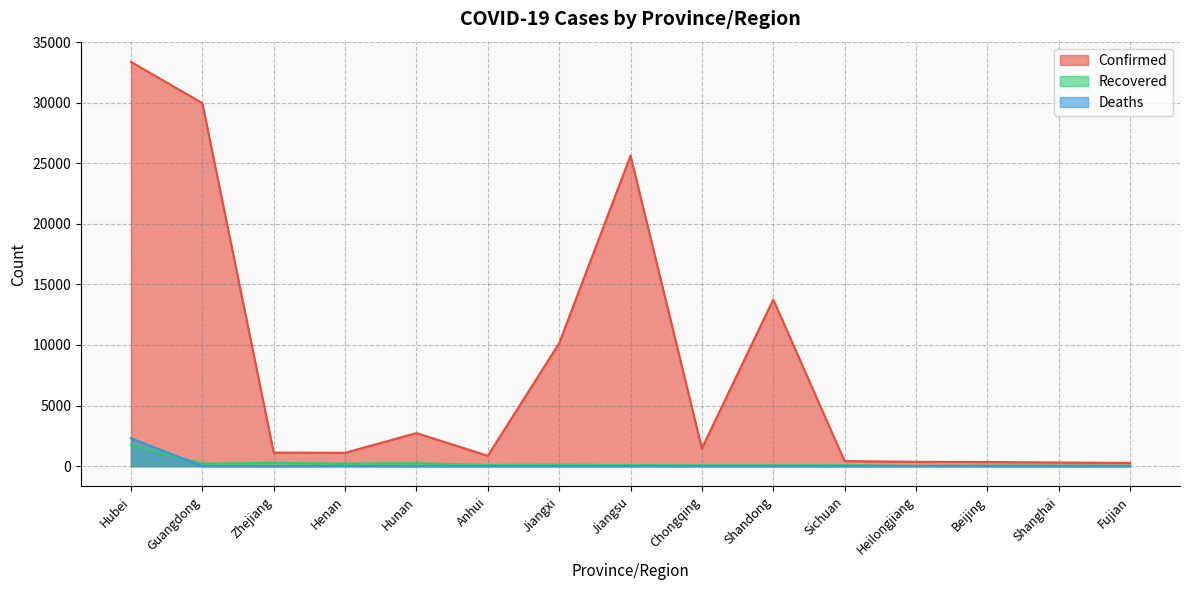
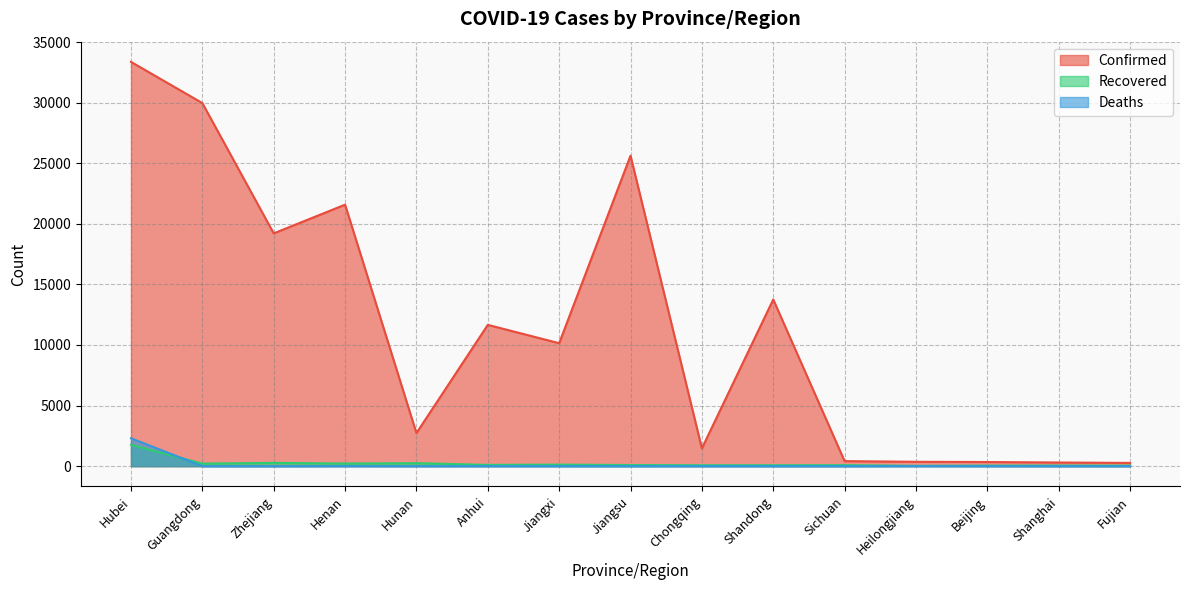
  {
    "Confirmed": {
      "Hubei": 33400,
      "Guangdong": 30000,
-     "Zhejiang": 1100,
-     "Henan": 1100,
+     "Zhejiang": 19200,
+     "Henan": 21600,
      "Hunan": 2700,
-     "Anhui": 900,
+     "Anhui": 11700,
      "Jiangxi": 10100,
      "Jiangsu": 25600,
      "Chongqing": 1500,
      "Shandong": 13800,
      "Sichuan": 400,
      "Heilongjiang": 400,
      "Beijing": 300,
      "Shanghai": 300,
      "Fujian": 300
    },
    "Recovered": {
      "Hubei": 1800,
      "Guangdong": 200,
      "Zhejiang": 300,
      "Henan": 200,
      "Hunan": 200
    },
    "Deaths": {
      "Hubei": 2300,
      "Guangdong": 0,
      "Zhejiang": 0,
      "Henan": 0,
      "Hunan": 0
    }
  }
